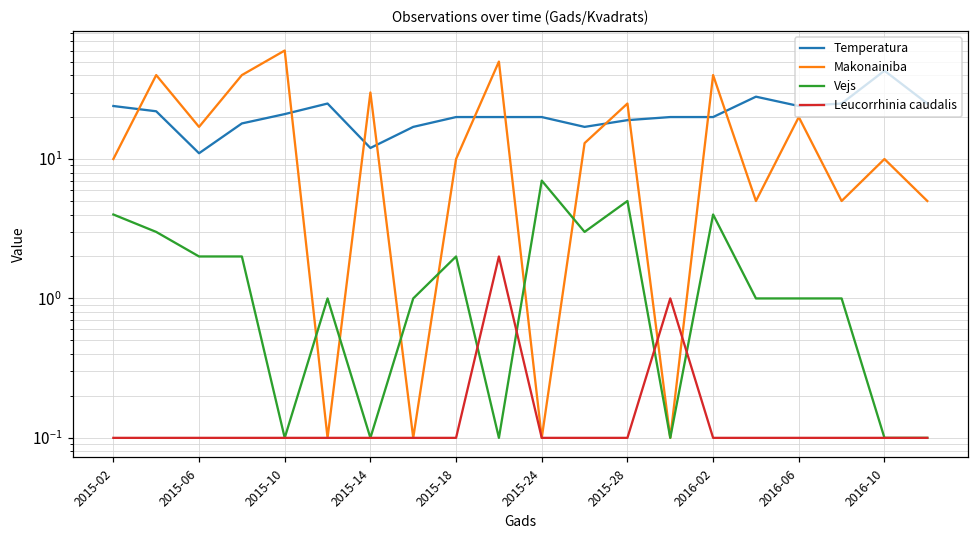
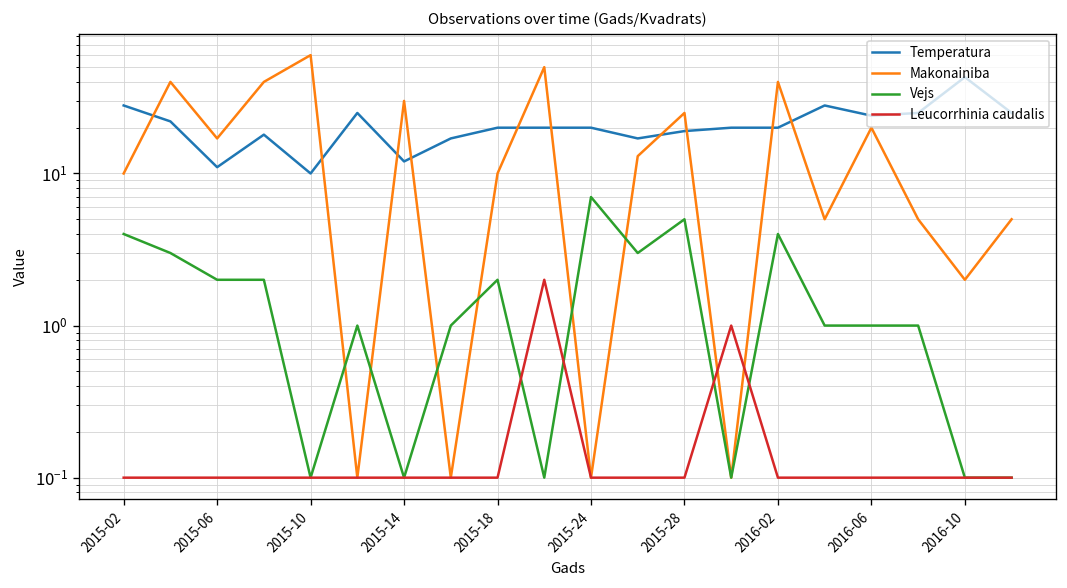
  {
    "Temperatura": {
-     "2015-02": 24,
+     "2015-02": 28,
      "2015-06": 11,
-     "2015-10": 21,
+     "2015-10": 10,
      "2015-14": 12,
      "2015-18": 20,
      "2015-24": 20,
      "2015-28": 19,
      "2016-02": 20
    },
    "Makonainiba": {
      "2015-02": 10,
      "2015-06": 17,
      "2015-10": 60,
      "2015-14": 30,
      "2015-18": 10,
      "2015-28": 25,
      "2016-02": 40,
      "2016-06": 20,
-     "2016-10": 10
+     "2016-10": 2
    },
    "Vejs": {
      "2015-02": 4,
      "2015-06": 2,
      "2015-18": 2,
      "2015-24": 7,
      "2015-28": 5,
      "2016-02": 4,
      "2016-06": 1
    },
    "Leucorrhinia caudalis": {
      "2015-02": 0.10,
      "2015-06": 0.10,
      "2015-18": 0.10,
      "2015-28": 0.10,
      "2016-02": 0.10,
      "2016-06": 0.10
    }
  }
